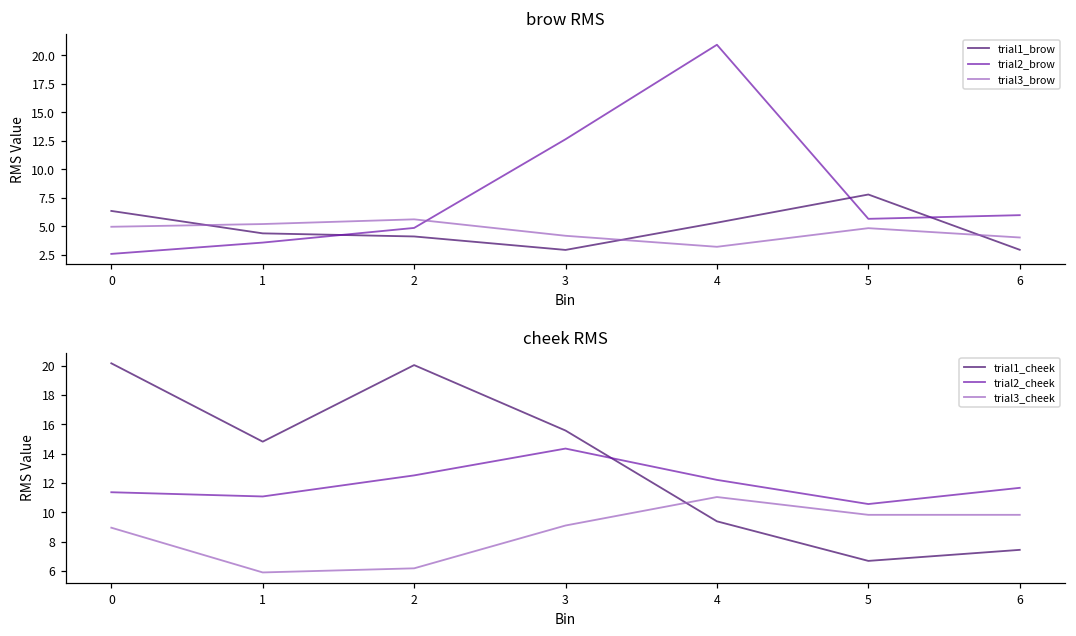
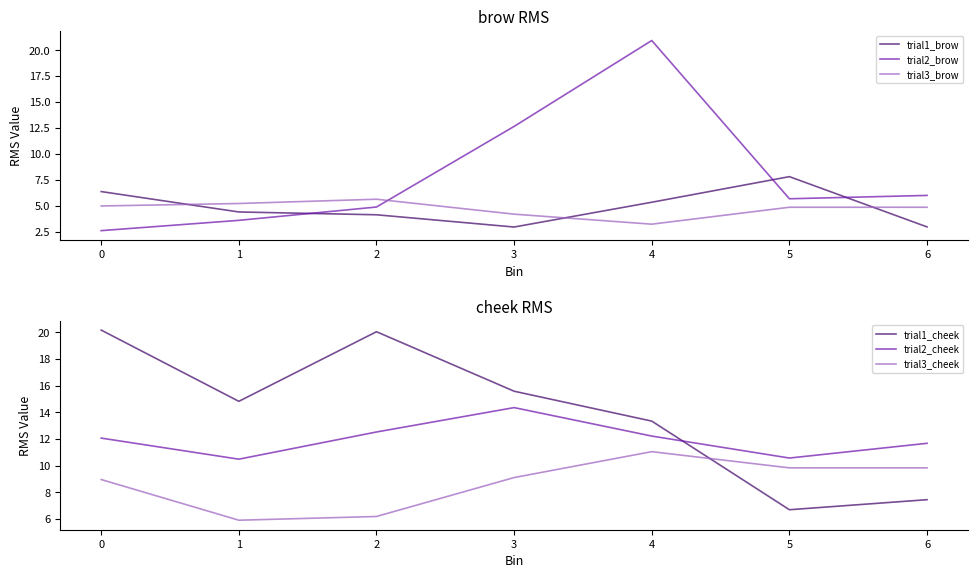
  {
    "brow RMS": {
      "trial1_brow": {
        "0": 6.4,
        "1": 4.4,
        "2": 4.1,
        "3": 2.9,
        "4": 5.3,
        "5": 7.8,
        "6": 2.9
      },
      "trial2_brow": {
        "0": 2.6,
        "1": 3.6,
        "2": 4.9,
        "3": 12.6,
        "4": 20.9,
        "5": 5.7,
        "6": 6.0
      },
      "trial3_brow": {
        "0": 5.0,
        "1": 5.2,
        "2": 5.6,
        "3": 4.2,
        "4": 3.2,
        "5": 4.8,
-       "6": 4.0
+       "6": 4.8
      }
    },
    "cheek RMS": {
      "trial1_cheek": {
        "0": 20.2,
        "1": 14.8,
        "2": 20.0,
        "3": 15.6,
-       "4": 9.4,
+       "4": 13.3,
        "5": 6.7,
        "6": 7.5
      },
      "trial2_cheek": {
-       "0": 11.4,
-       "1": 11.1,
+       "0": 12.1,
+       "1": 10.5,
        "2": 12.5,
        "3": 14.4,
        "4": 12.2,
        "5": 10.6,
        "6": 11.7
      },
      "trial3_cheek": {
        "0": 9.0,
        "1": 5.9,
        "2": 6.2,
        "3": 9.1,
        "4": 11.1,
        "5": 9.8,
        "6": 9.8
      }
    }
  }
